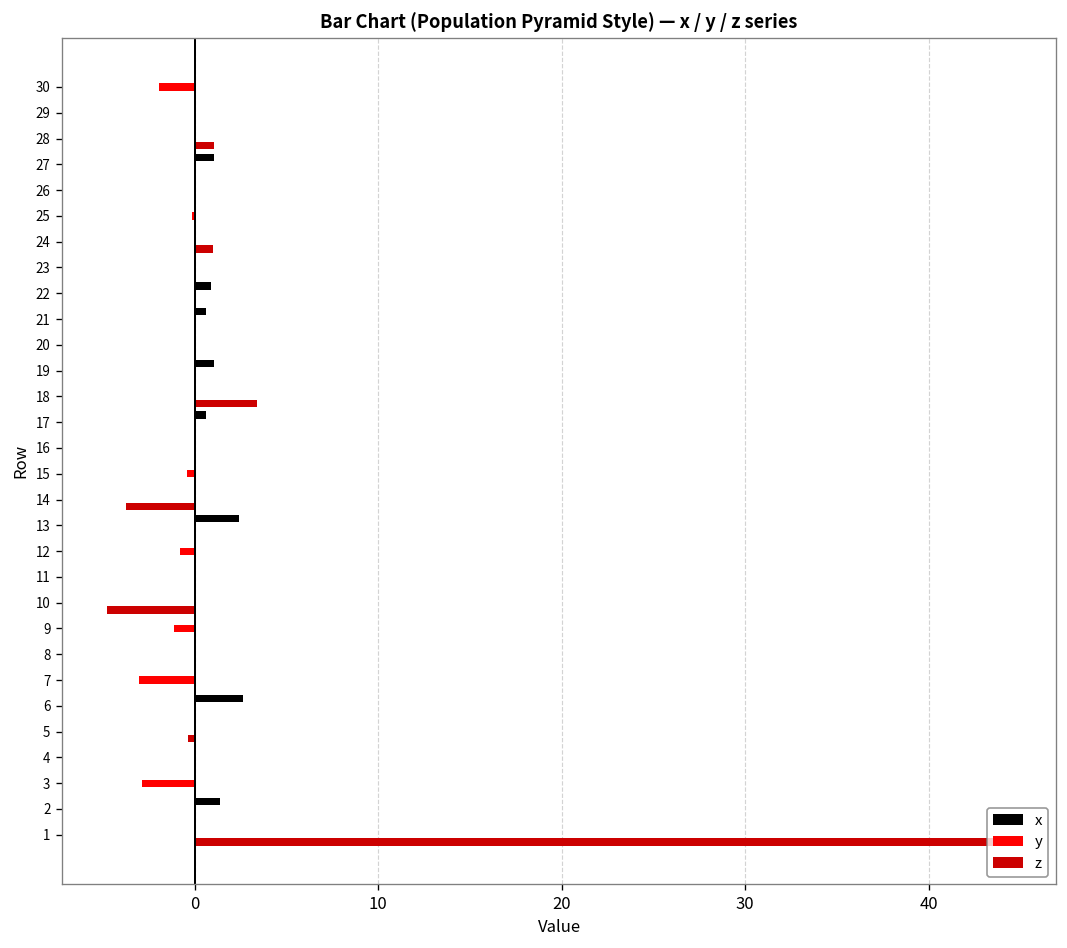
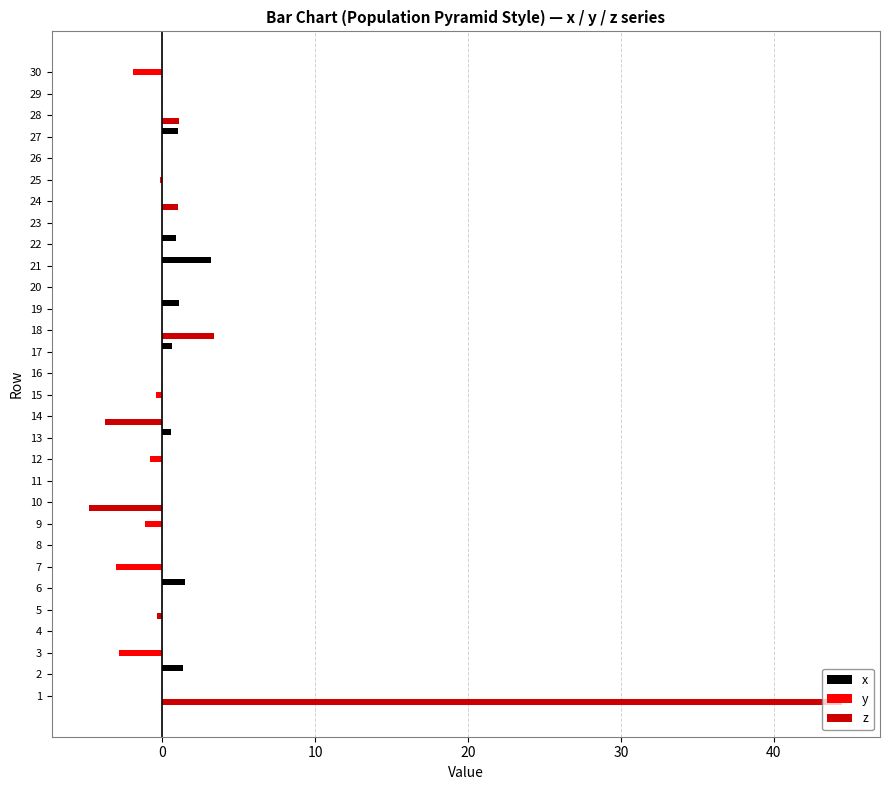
  {
    "x": {
      "30": 0.0,
      "29": 0.0,
      "28": 0.0,
      "27": 1.0,
      "26": 0.0,
      "25": 0.0,
      "24": 0.0,
      "23": 0.0,
      "22": 0.9,
-     "21": 0.6,
+     "21": 3.2,
      "20": 0.0,
      "19": 1.1,
      "18": 0.0,
      "17": 0.6,
      "16": 0.0,
      "15": 0.0,
      "14": 0.0,
-     "13": 2.4,
+     "13": 0.6,
      "12": 0.0,
      "11": 0.0,
      "10": 0.0,
      "9": 0.0,
      "8": 0.0,
      "7": 0.0,
-     "6": 2.6,
+     "6": 1.5,
      "5": 0.0,
      "4": 0.0,
      "3": 0.0,
      "2": 1.4,
      "1": 0.0
    }
  }
